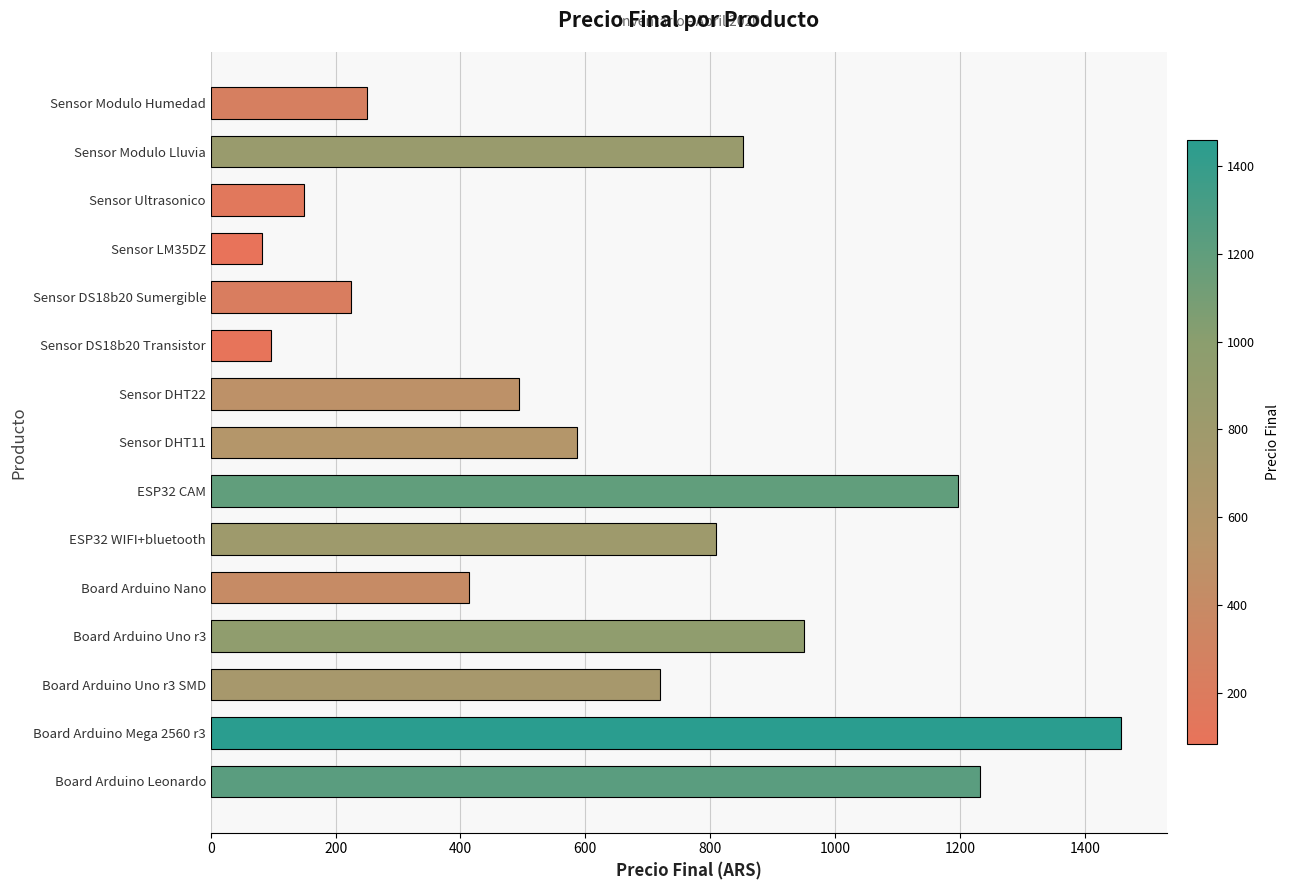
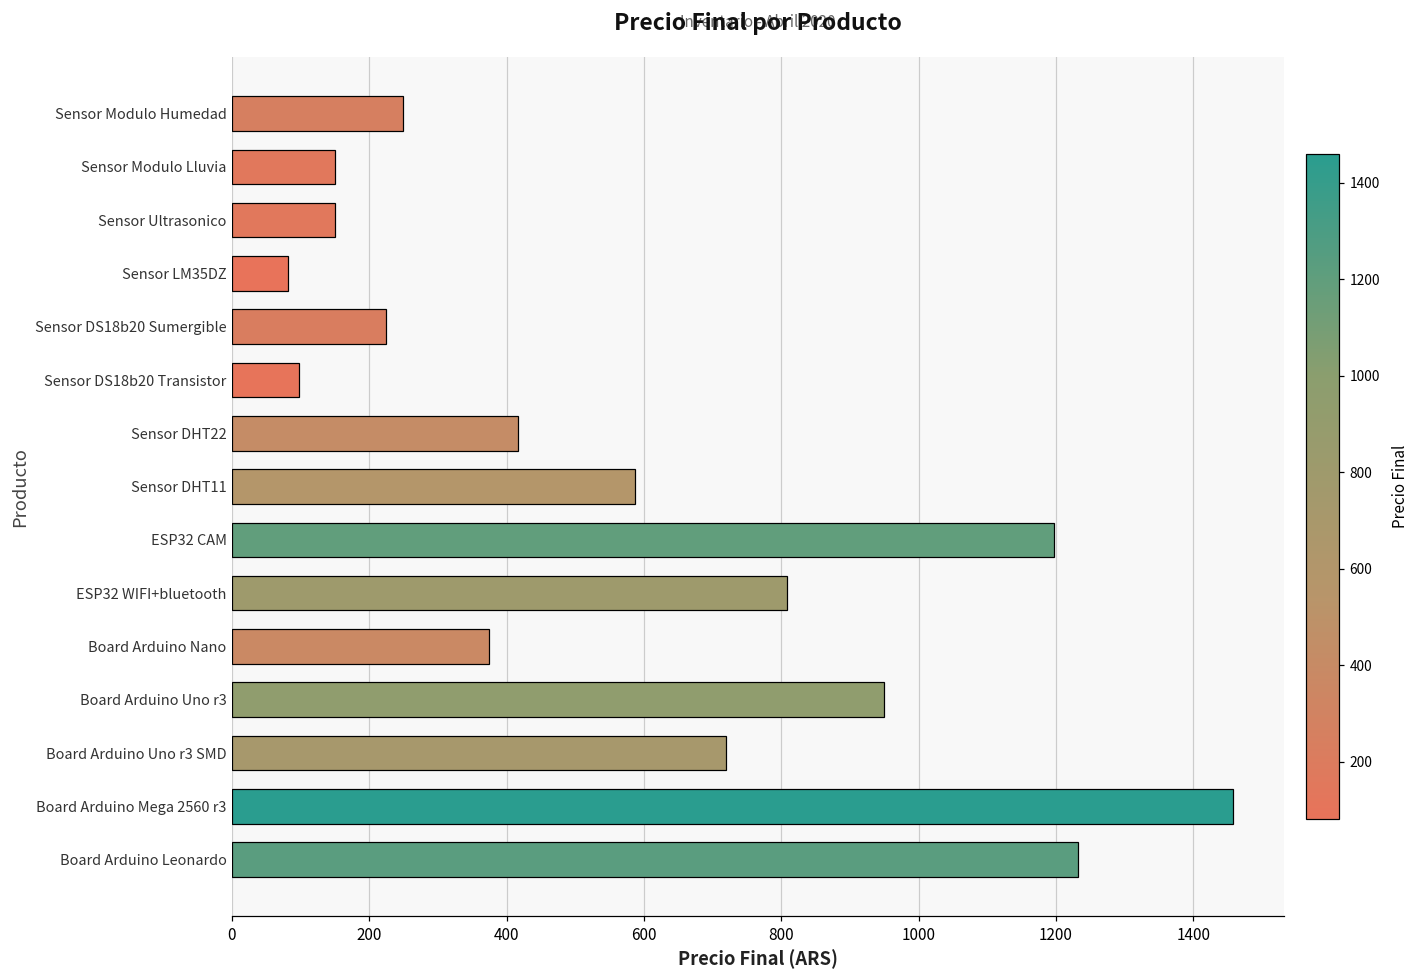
  {
    "Sensor Modulo Humedad": 250,
-   "Sensor Modulo Lluvia": 850,
+   "Sensor Modulo Lluvia": 150,
    "Sensor Ultrasonico": 150,
    "Sensor LM35DZ": 80,
    "Sensor DS18b20 Sumergible": 220,
    "Sensor DS18b20 Transistor": 100,
-   "Sensor DHT22": 490,
+   "Sensor DHT22": 420,
    "Sensor DHT11": 590,
    "ESP32 CAM": 1200,
    "ESP32 WIFI+bluetooth": 810,
-   "Board Arduino Nano": 410,
+   "Board Arduino Nano": 370,
    "Board Arduino Uno r3": 950,
    "Board Arduino Uno r3 SMD": 720,
    "Board Arduino Mega 2560 r3": 1460,
    "Board Arduino Leonardo": 1230
  }
